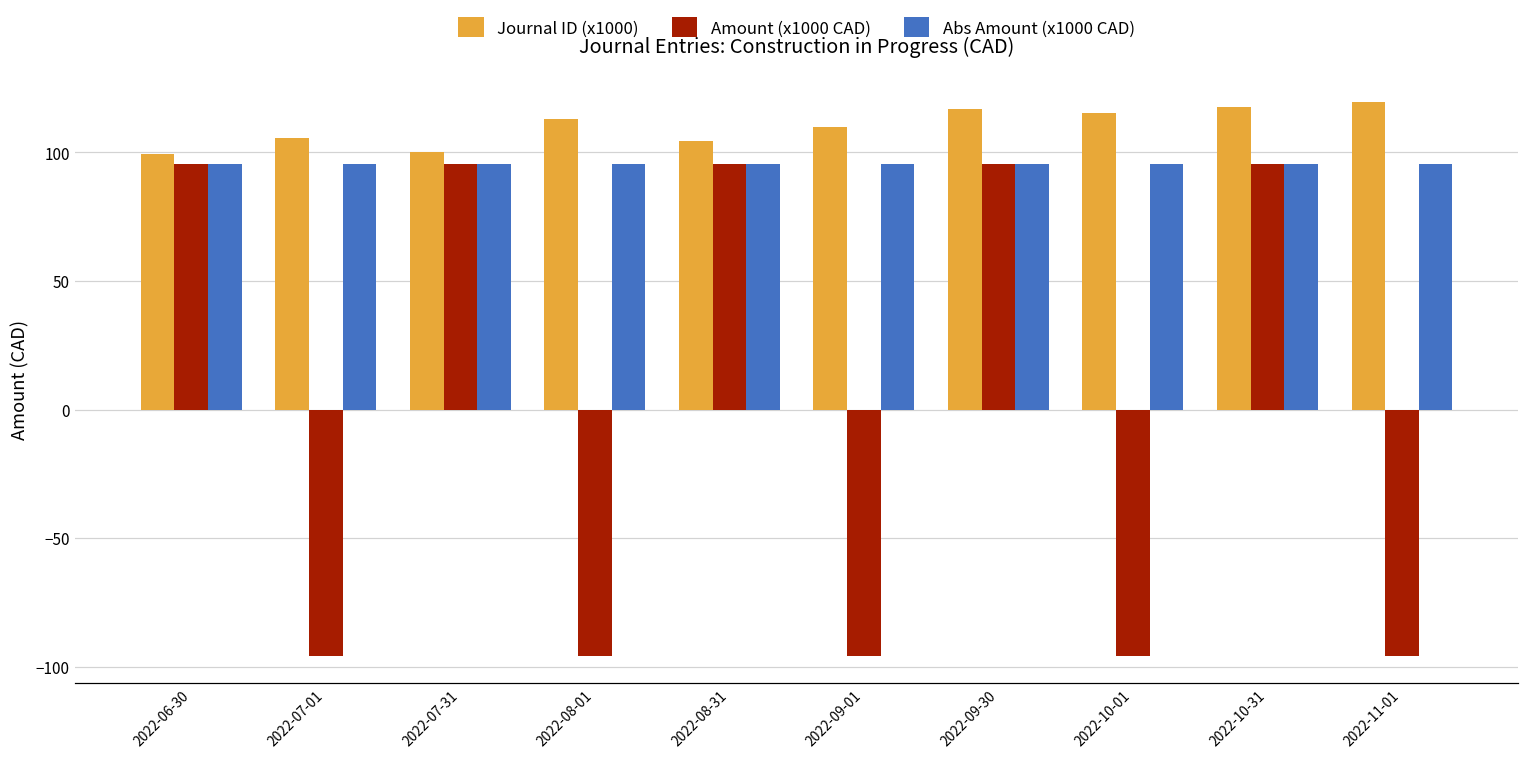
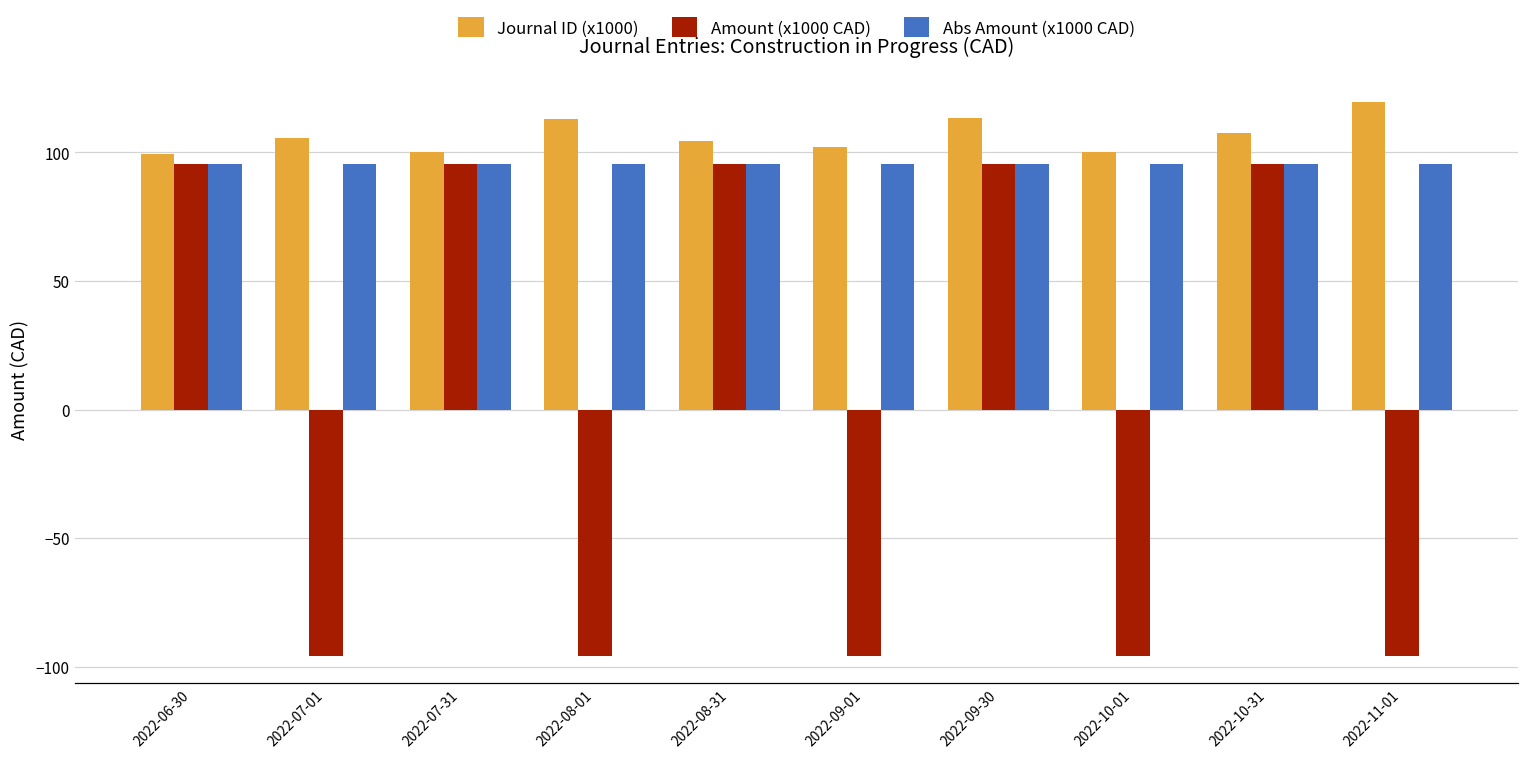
  {
    "Journal ID (x1000)": {
      "2022-06-30": 99,
      "2022-07-01": 106,
      "2022-07-31": 100,
      "2022-08-01": 113,
      "2022-08-31": 105,
-     "2022-09-01": 110,
-     "2022-09-30": 117,
-     "2022-10-01": 116,
-     "2022-10-31": 118,
+     "2022-09-01": 102,
+     "2022-09-30": 113,
+     "2022-10-01": 100,
+     "2022-10-31": 107,
      "2022-11-01": 119
    },
    "Amount (x1000 CAD)": {
      "2022-06-30": 96,
      "2022-07-01": -96,
      "2022-07-31": 96,
      "2022-08-01": -96,
      "2022-08-31": 96,
      "2022-09-01": -96,
      "2022-09-30": 96,
      "2022-10-01": -96,
      "2022-10-31": 96,
      "2022-11-01": -96
    },
    "Abs Amount (x1000 CAD)": {
      "2022-06-30": 96,
      "2022-07-01": 96,
      "2022-07-31": 96,
      "2022-08-01": 96,
      "2022-08-31": 96,
      "2022-09-01": 96,
      "2022-09-30": 96,
      "2022-10-01": 96,
      "2022-10-31": 96,
      "2022-11-01": 96
    }
  }
